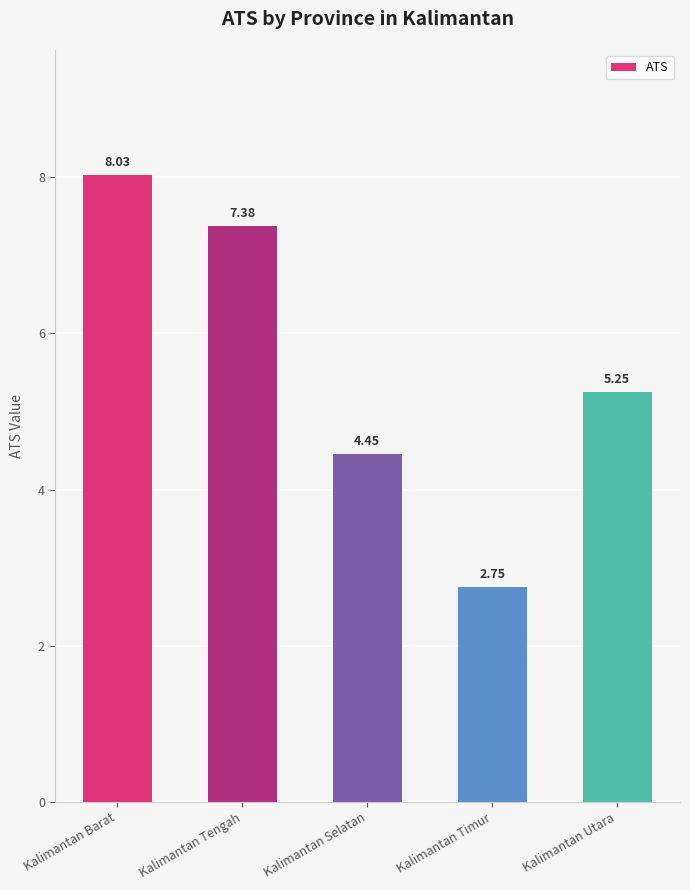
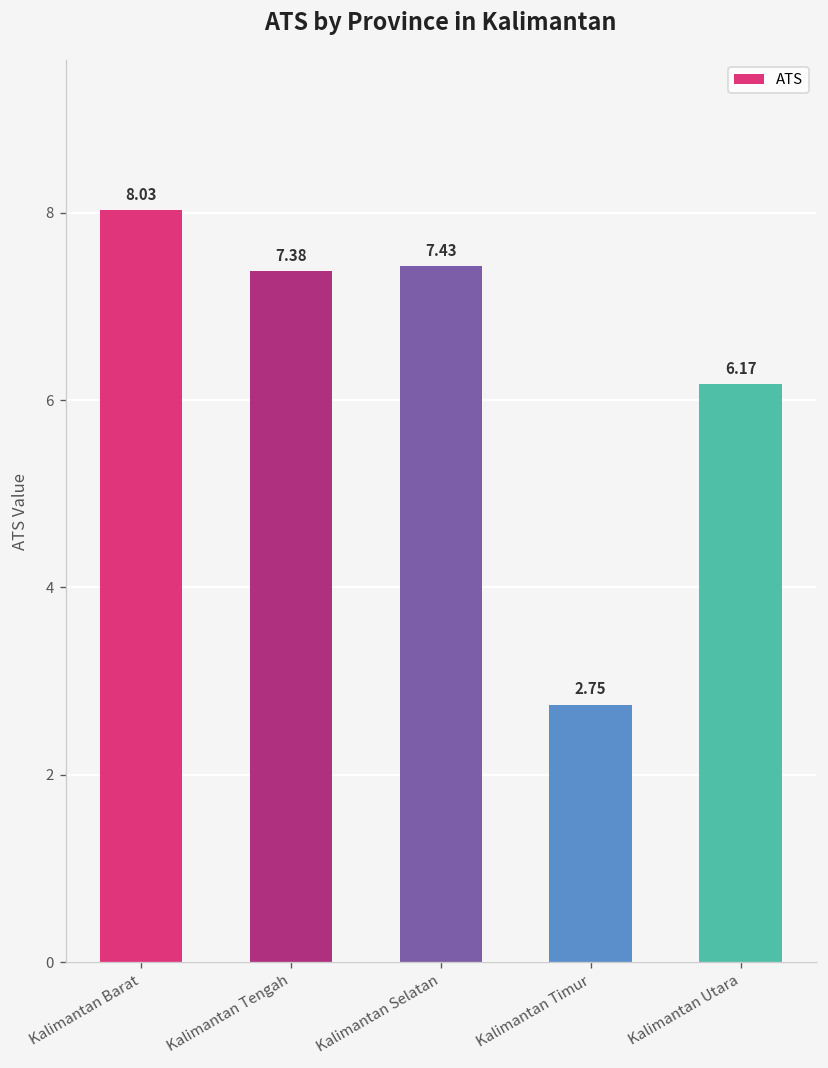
  {
    "Kalimantan Barat": 8.03,
    "Kalimantan Tengah": 7.38,
-   "Kalimantan Selatan": 4.45,
+   "Kalimantan Selatan": 7.43,
    "Kalimantan Timur": 2.75,
-   "Kalimantan Utara": 5.25
+   "Kalimantan Utara": 6.17
  }
